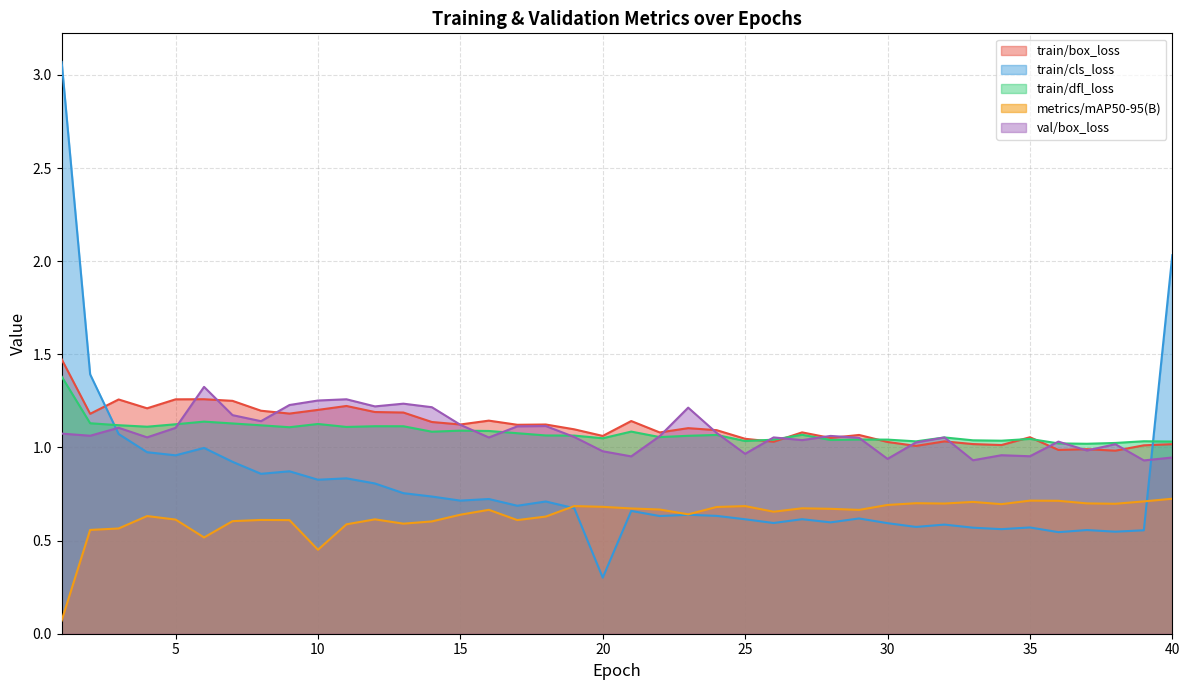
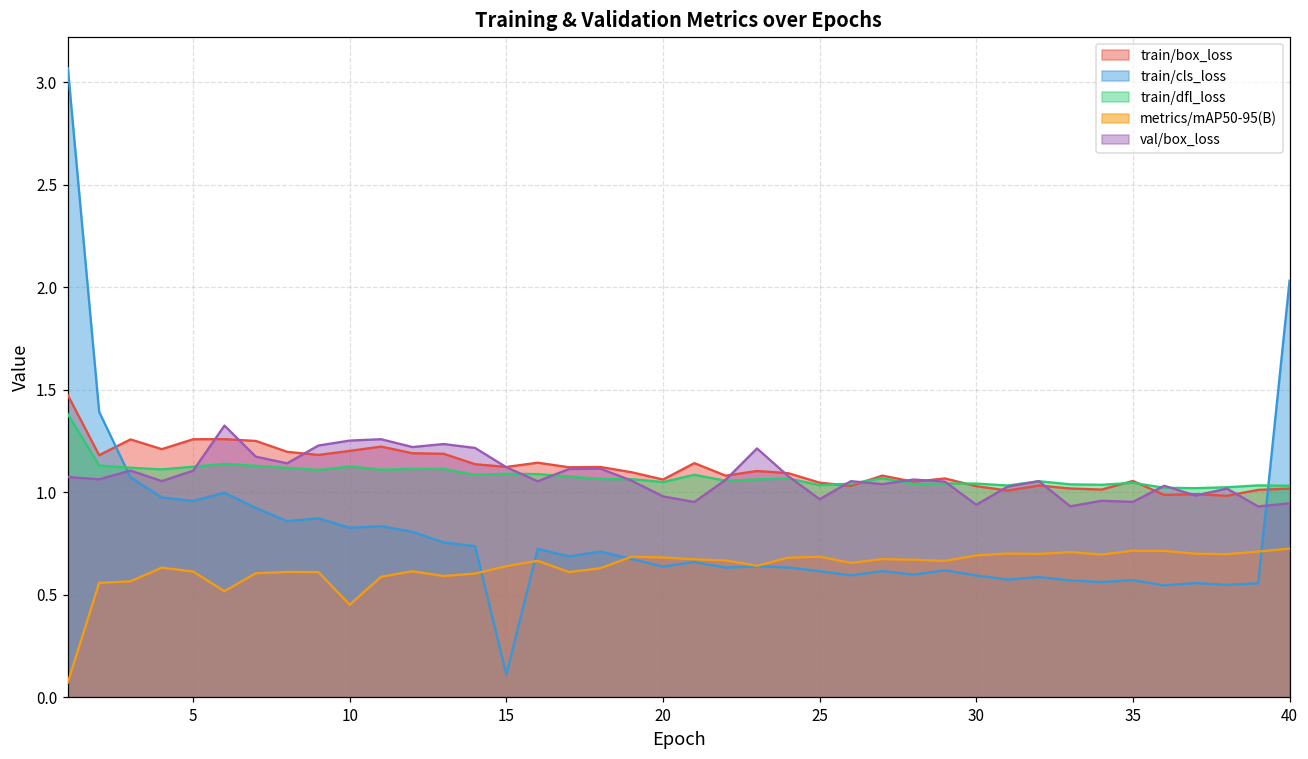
  {
    "train/box_loss": {
      "5": 1.26,
      "10": 1.20,
      "40": 1.02
    },
    "train/cls_loss": {
      "5": 0.96,
      "10": 0.83,
-     "15": 0.71,
-     "20": 0.30,
+     "15": 0.11,
+     "20": 0.64,
      "25": 0.61,
      "30": 0.59,
      "35": 0.57,
      "40": 2.03
    },
    "train/dfl_loss": {
      "5": 1.12,
      "10": 1.13,
      "15": 1.09,
      "40": 1.03
    },
    "metrics/mAP50-95(B)": {
      "5": 0.61,
      "10": 0.45,
      "15": 0.64,
      "20": 0.68,
      "25": 0.69,
      "30": 0.69,
      "35": 0.71,
      "40": 0.72
    },
    "val/box_loss": {
      "5": 1.11,
      "10": 1.25,
      "20": 0.98,
      "25": 0.97,
      "30": 0.94,
      "35": 0.95,
      "40": 0.95
    }
  }
